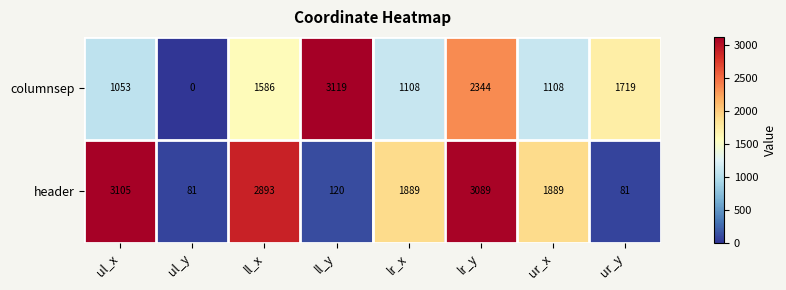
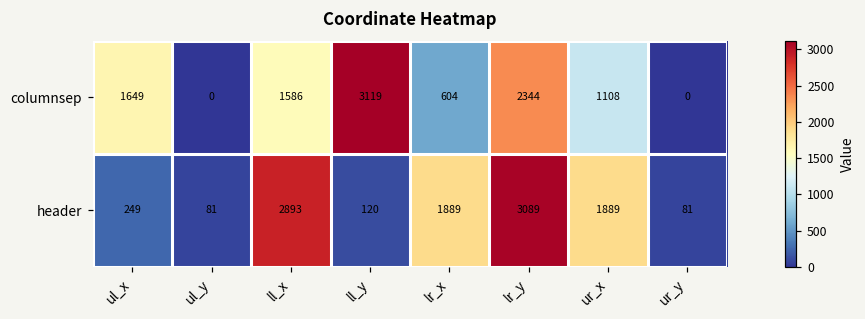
  {
    "columnsep": {
-     "ul_x": 1053,
+     "ul_x": 1649,
      "ul_y": 0,
      "ll_x": 1586,
      "ll_y": 3119,
-     "lr_x": 1108,
+     "lr_x": 604,
      "lr_y": 2344,
      "ur_x": 1108,
-     "ur_y": 1719
+     "ur_y": 0
    },
    "header": {
-     "ul_x": 3105,
+     "ul_x": 249,
      "ul_y": 81,
      "ll_x": 2893,
      "ll_y": 120,
      "lr_x": 1889,
      "lr_y": 3089,
      "ur_x": 1889,
      "ur_y": 81
    }
  }
